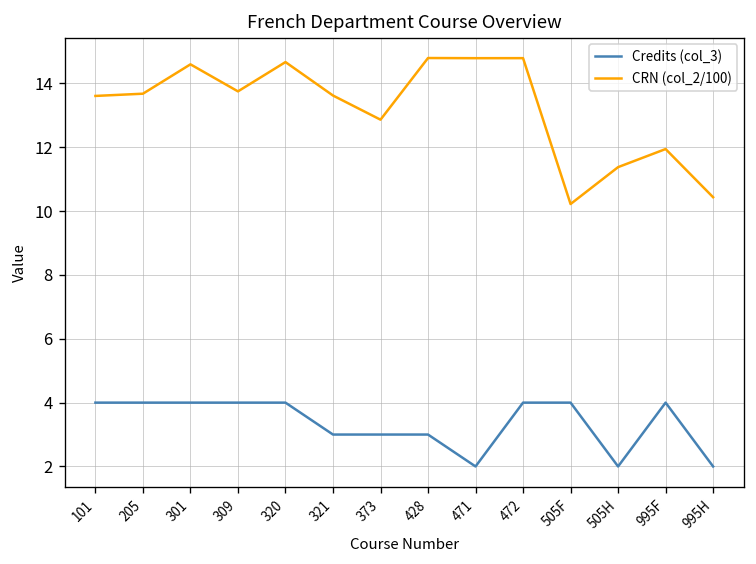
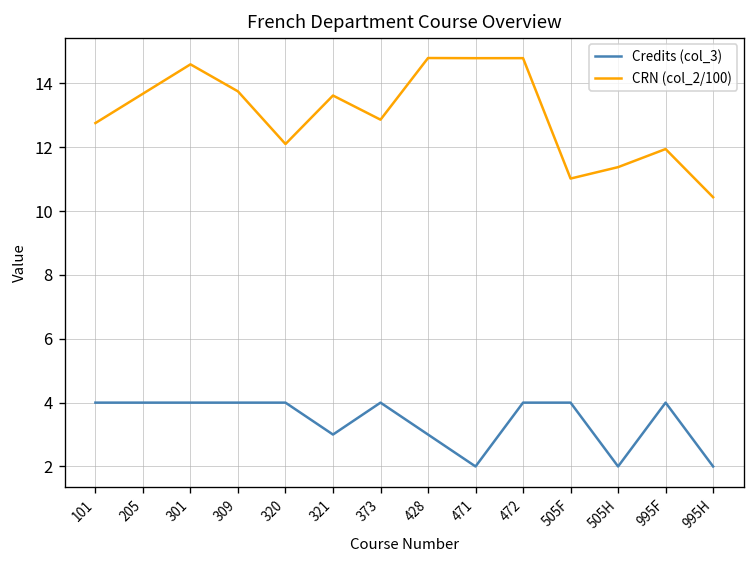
  {
    "Credits (col_3)": {
      "101": 4,
      "205": 4,
      "301": 4,
      "309": 4,
      "320": 4,
      "321": 3,
-     "373": 3,
+     "373": 4,
      "428": 3,
      "471": 2,
      "472": 4,
      "505F": 4,
      "505H": 2,
      "995F": 4,
      "995H": 2
    },
    "CRN (col_2/100)": {
-     "101": 13.6,
+     "101": 12.8,
      "205": 13.7,
      "301": 14.6,
      "309": 13.8,
-     "320": 14.7,
+     "320": 12.1,
      "321": 13.6,
      "373": 12.9,
      "428": 14.8,
      "471": 14.8,
      "472": 14.8,
-     "505F": 10.2,
+     "505F": 11.0,
      "505H": 11.4,
      "995F": 11.9,
      "995H": 10.4
    }
  }
